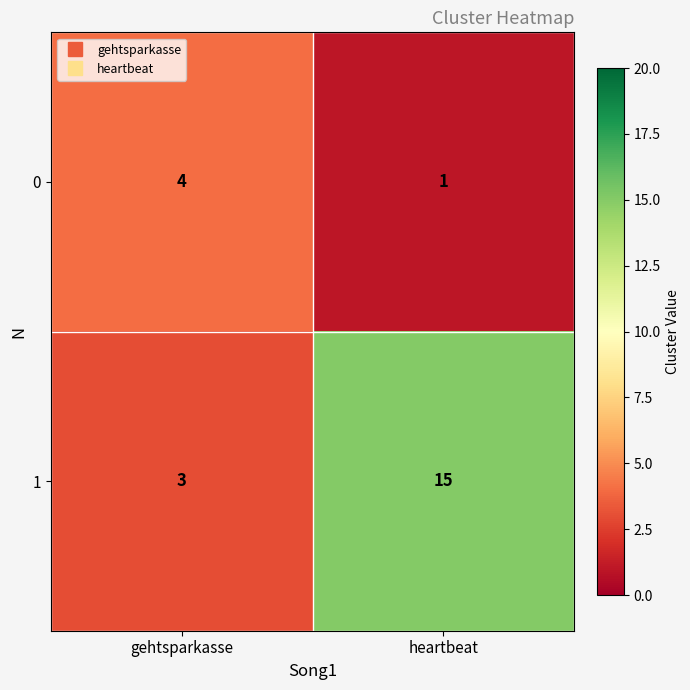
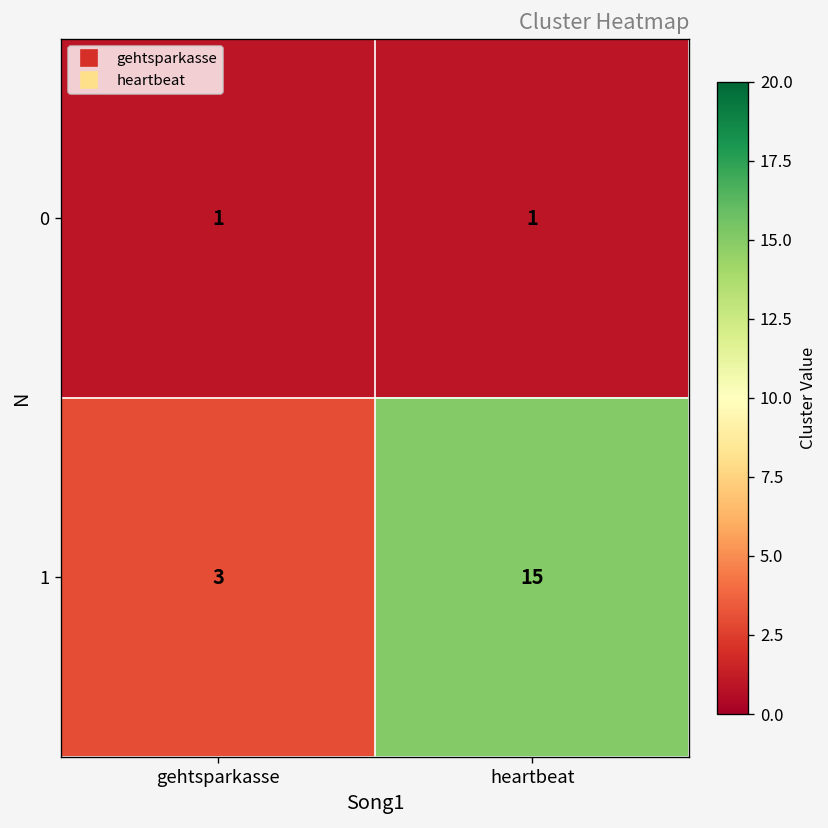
  {
    "0": {
-     "gehtsparkasse": 4,
+     "gehtsparkasse": 1,
      "heartbeat": 1
    },
    "1": {
      "gehtsparkasse": 3,
      "heartbeat": 15
    }
  }
